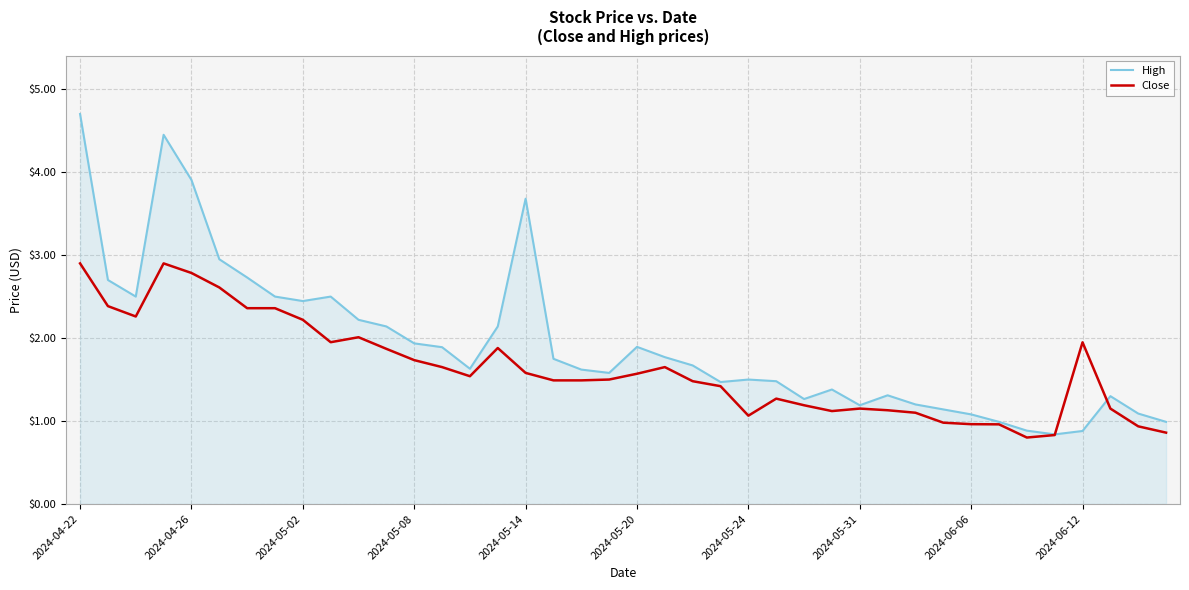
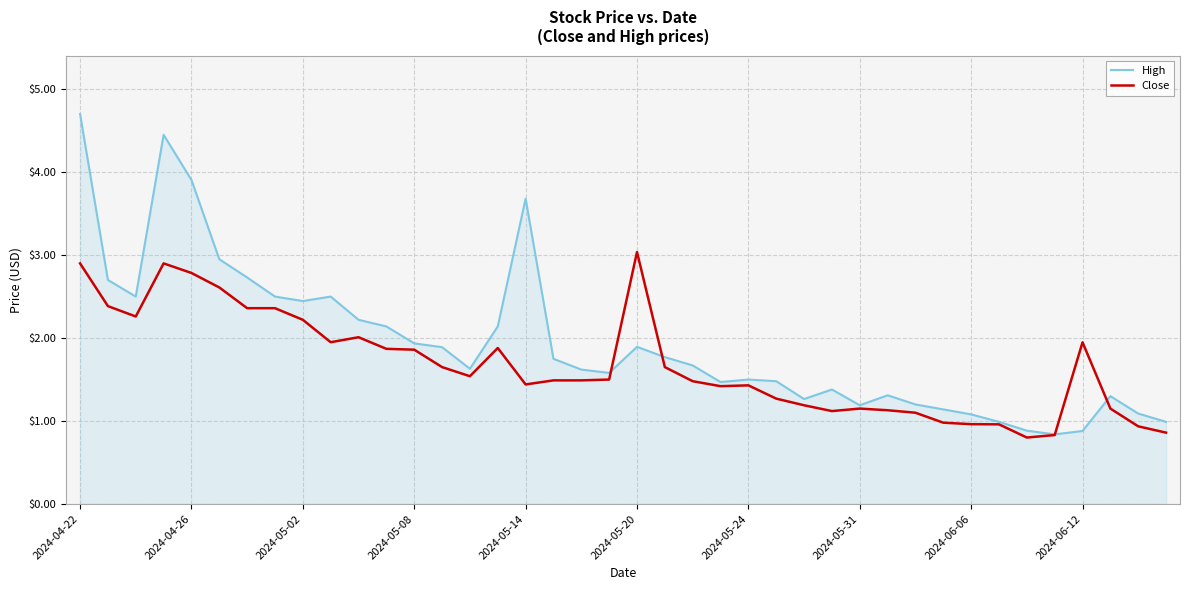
  {
    "High": {
      "2024-04-22": "$4.7",
      "2024-04-26": "$3.9",
      "2024-05-02": "$2.4",
      "2024-05-08": "$1.9",
      "2024-05-14": "$3.7",
      "2024-05-20": "$1.9",
      "2024-05-24": "$1.5",
      "2024-05-31": "$1.2",
      "2024-06-06": "$1.1",
      "2024-06-12": "$0.9"
    },
    "Close": {
      "2024-04-22": "$2.9",
      "2024-04-26": "$2.8",
      "2024-05-02": "$2.2",
-     "2024-05-08": "$1.7",
-     "2024-05-14": "$1.6",
-     "2024-05-20": "$1.6",
-     "2024-05-24": "$1.1",
+     "2024-05-08": "$1.9",
+     "2024-05-14": "$1.4",
+     "2024-05-20": "$3.0",
+     "2024-05-24": "$1.4",
      "2024-05-31": "$1.1",
      "2024-06-06": "$1.0",
      "2024-06-12": "$1.9"
    }
  }
